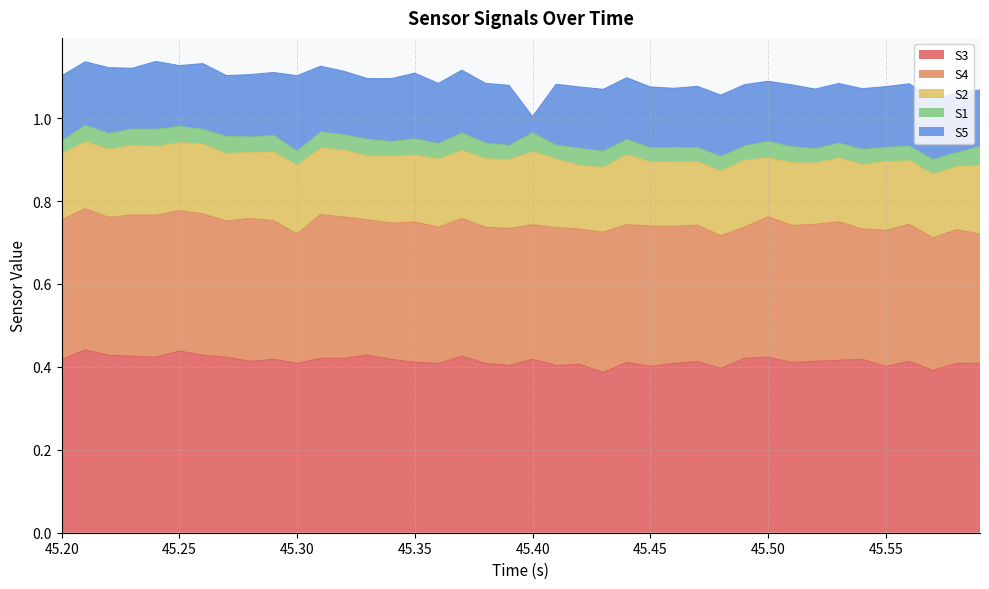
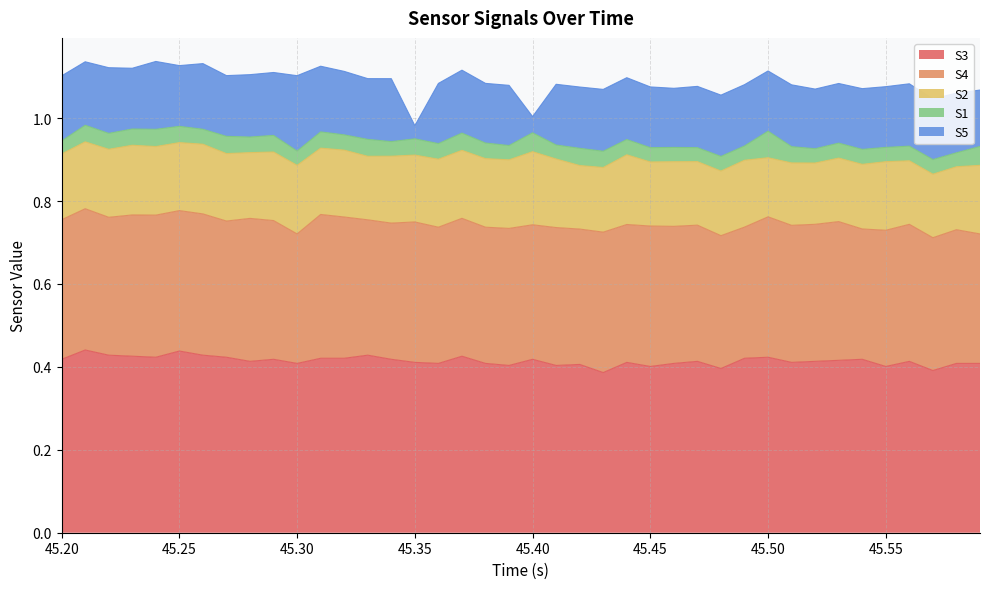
  {
    "S1": {
      "45.20": 0.03,
      "45.25": 0.04,
      "45.30": 0.03,
      "45.35": 0.04,
      "45.40": 0.05,
      "45.45": 0.03,
-     "45.50": 0.04,
+     "45.50": 0.06,
      "45.55": 0.03
    },
    "S5": {
      "45.20": 0.16,
      "45.25": 0.15,
      "45.30": 0.18,
-     "45.35": 0.16,
+     "45.35": 0.03,
      "45.40": 0.04,
      "45.45": 0.15,
      "45.50": 0.15,
      "45.55": 0.15
    }
  }
